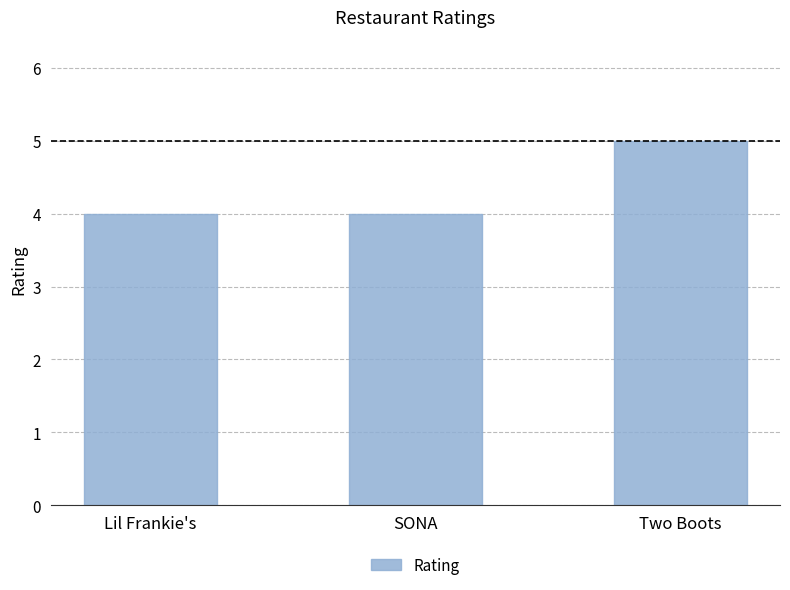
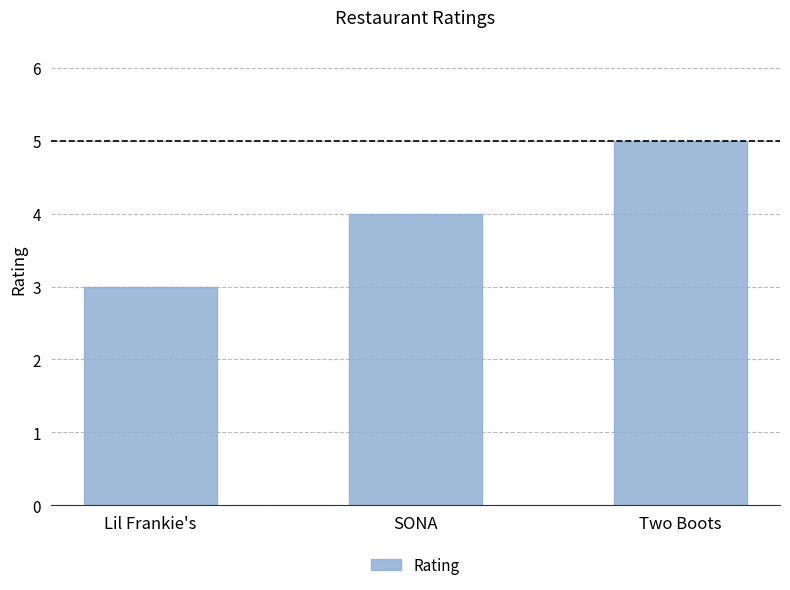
  {
-   "Lil Frankie's": 4,
+   "Lil Frankie's": 3,
    "SONA": 4,
    "Two Boots": 5
  }
